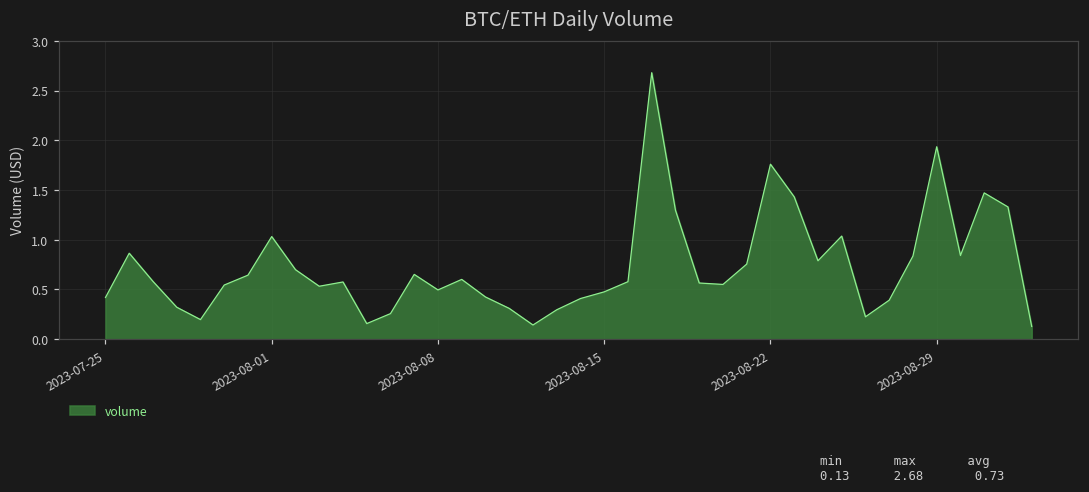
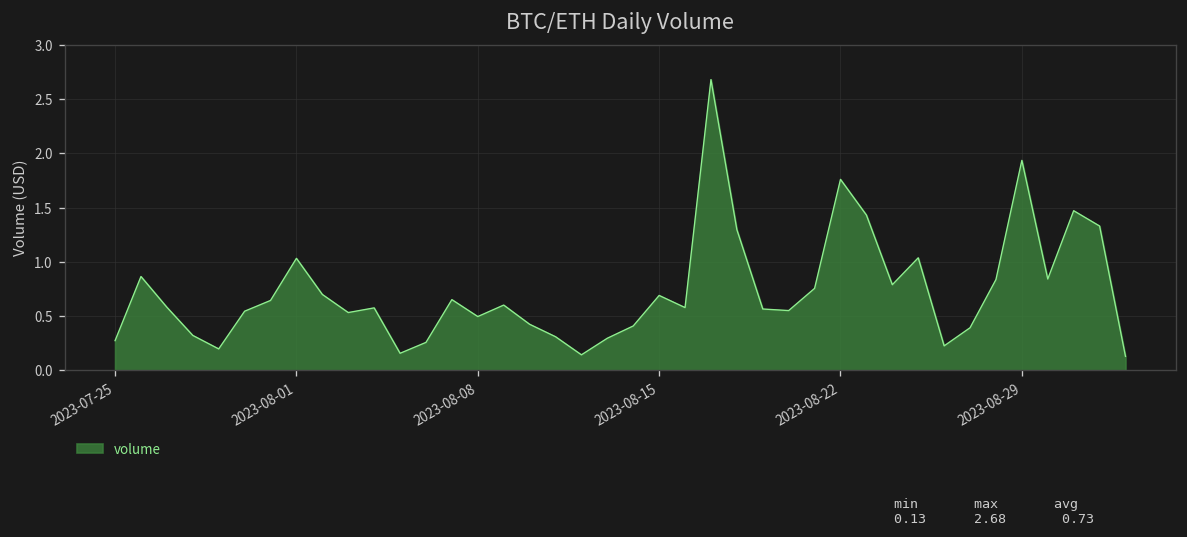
  {
-   "2023-07-25": 0.4,
+   "2023-07-25": 0.3,
    "2023-08-01": 1.0,
    "2023-08-08": 0.5,
-   "2023-08-15": 0.5,
+   "2023-08-15": 0.7,
    "2023-08-22": 1.8,
    "2023-08-29": 1.9
  }
